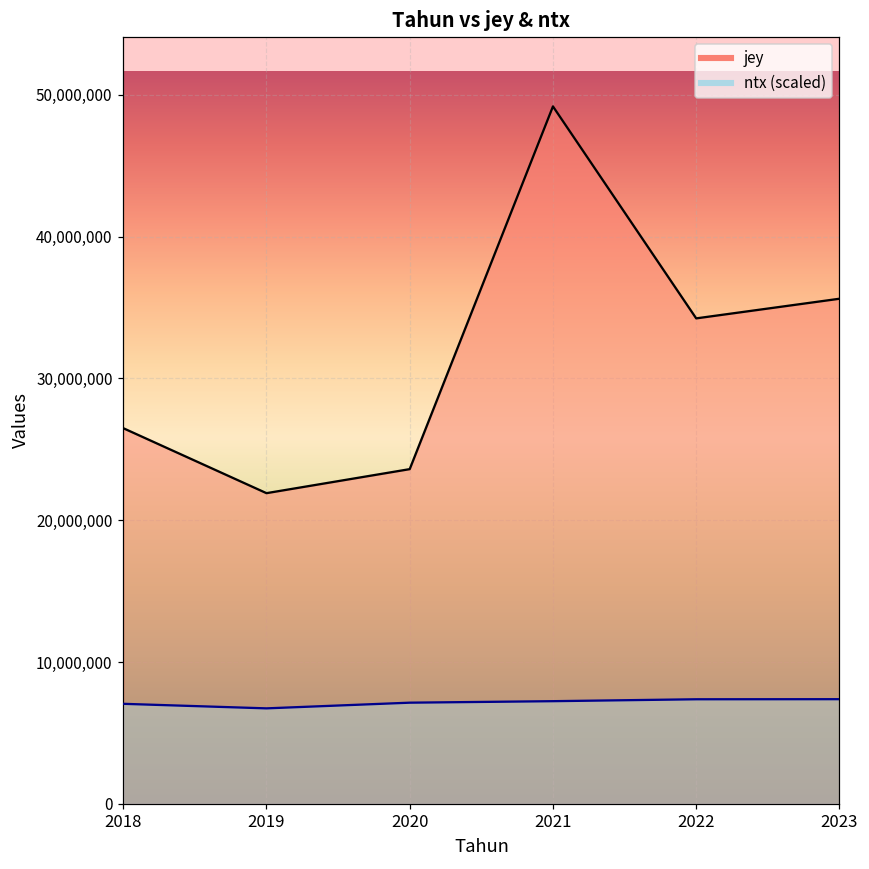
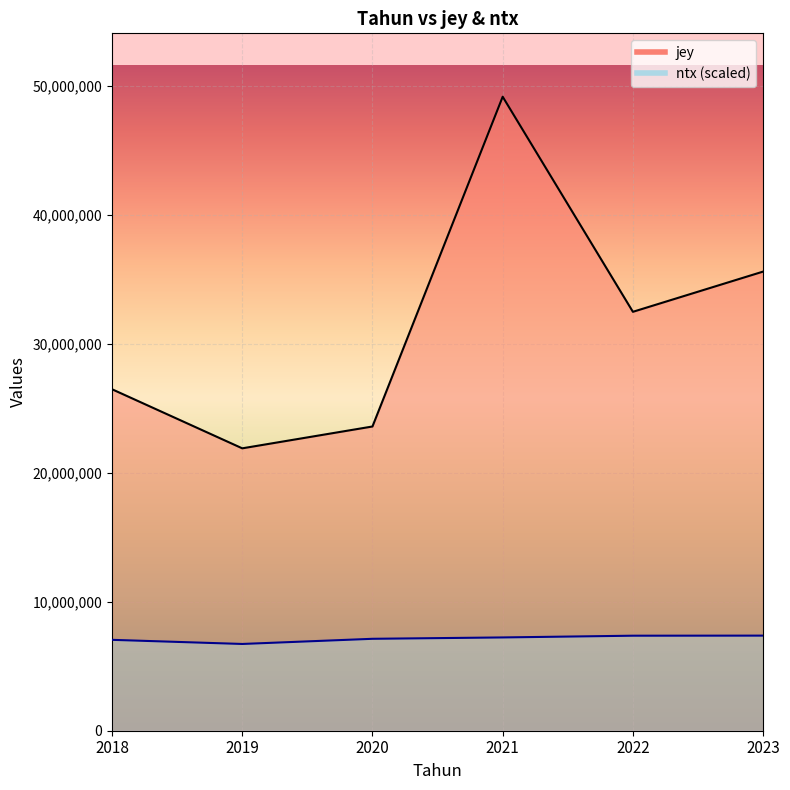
  {
    "jey": {
      "2018": "26,500,000",
      "2019": "21,900,000",
      "2020": "23,600,000",
      "2021": "49,200,000",
-     "2022": "34,200,000",
+     "2022": "32,500,000",
      "2023": "35,600,000"
    },
    "ntx (scaled)": {
      "2018": "7,000,000",
      "2019": "6,700,000",
      "2020": "7,100,000",
      "2021": "7,200,000",
      "2022": "7,400,000",
      "2023": "7,400,000"
    }
  }
